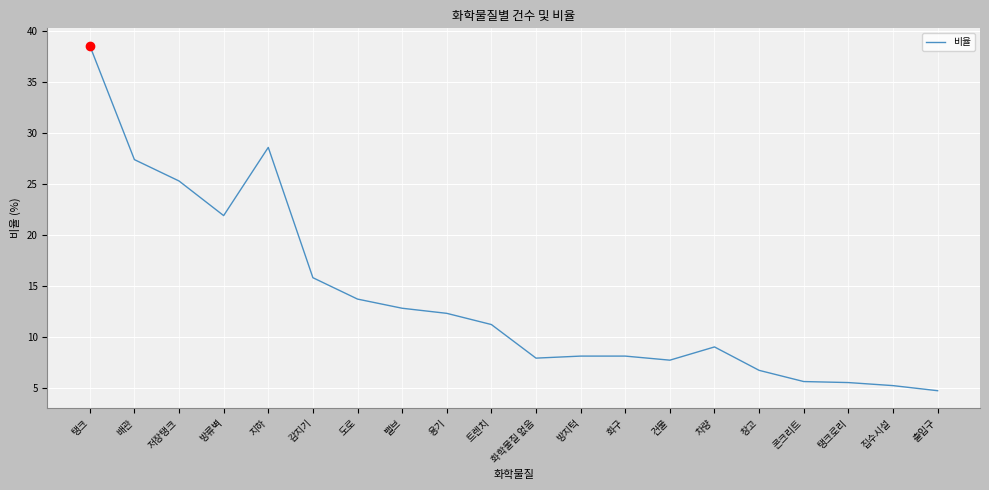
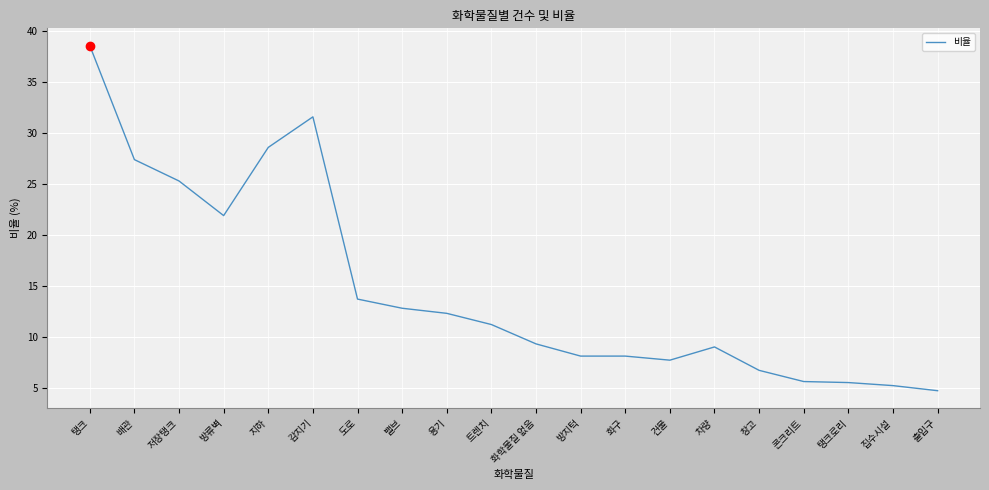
  {
    "비율": {
      "배관": 27.4,
      "저장탱크": 25.3,
      "방류벽": 21.9,
      "지하": 28.6,
-     "감지기": 15.8,
+     "감지기": 31.6,
      "도로": 13.7,
      "밸브": 12.8,
      "용기": 12.3,
      "트렌치": 11.2,
-     "화학물질 없음": 7.9,
+     "화학물질 없음": 9.3,
      "방지턱": 8.1,
      "화구": 8.1,
      "건물": 7.7,
      "차량": 9.0,
      "창고": 6.7,
      "콘크리트": 5.6,
      "탱크로리": 5.5,
      "집수시설": 5.2,
      "출입구": 4.7
    }
  }
